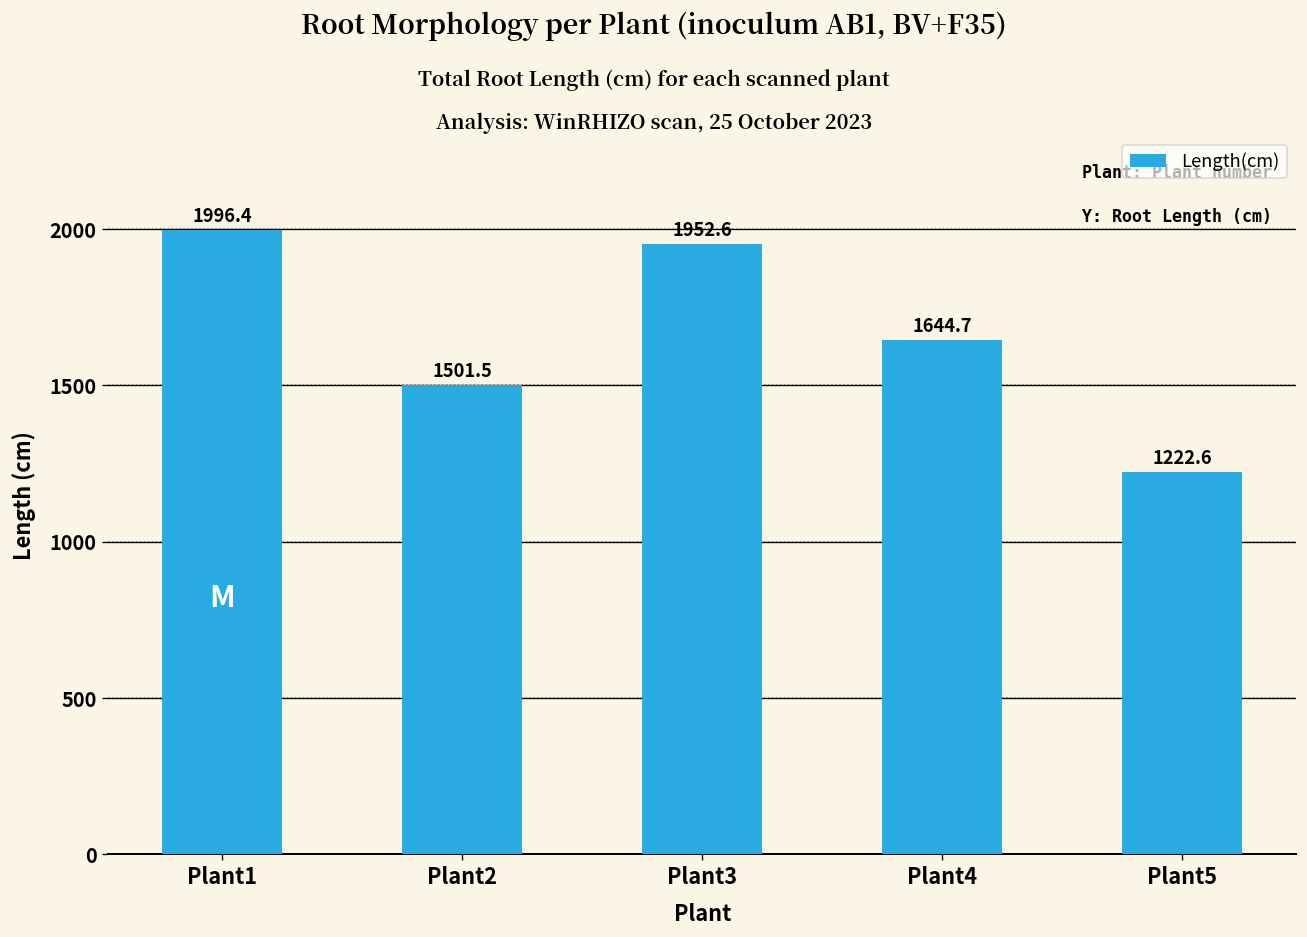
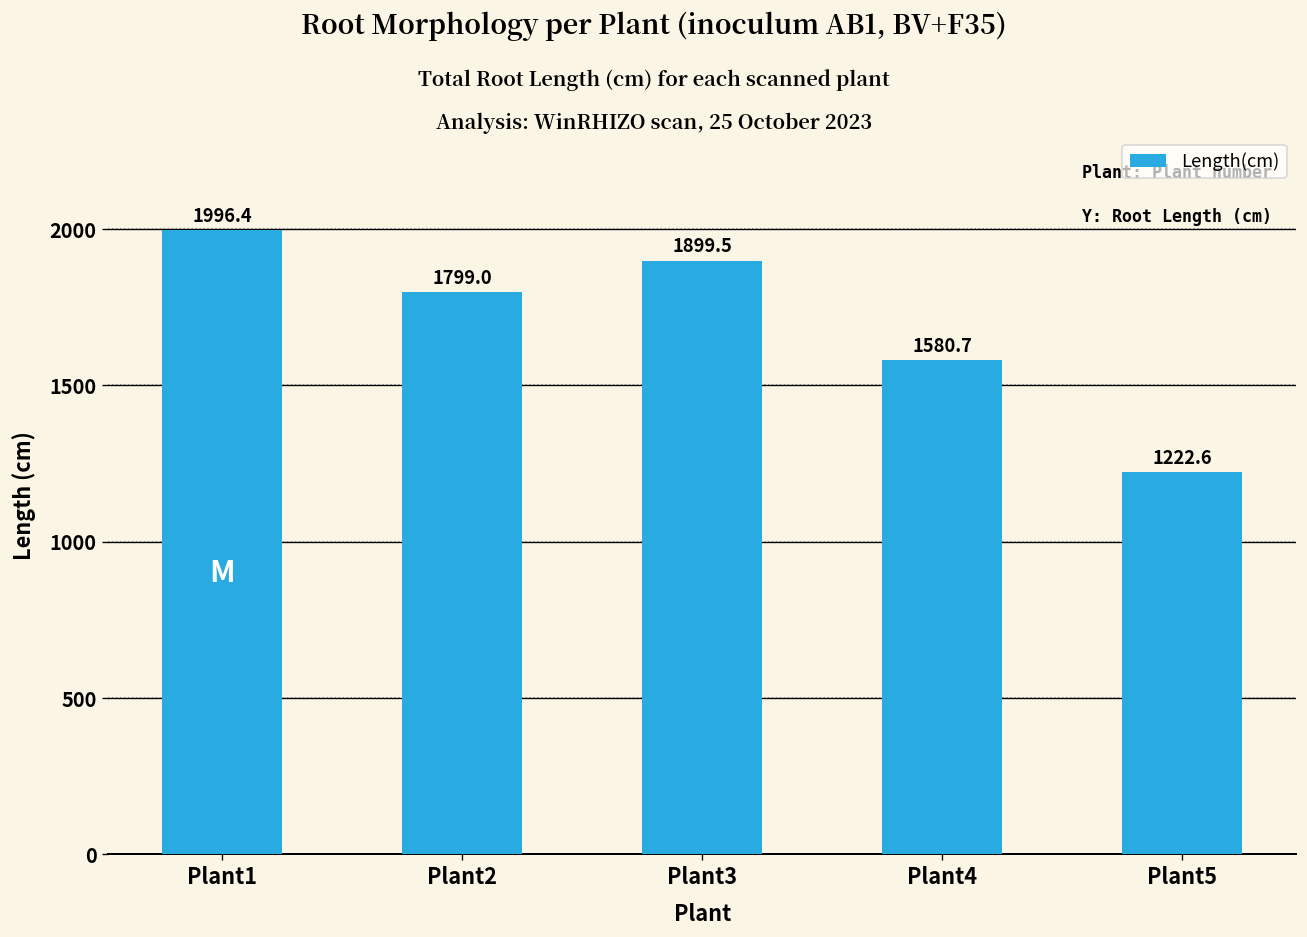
  {
    "Plant1": 1996.4,
-   "Plant2": 1501.5,
-   "Plant3": 1952.6,
-   "Plant4": 1644.7,
+   "Plant2": 1799.0,
+   "Plant3": 1899.5,
+   "Plant4": 1580.7,
    "Plant5": 1222.6
  }
